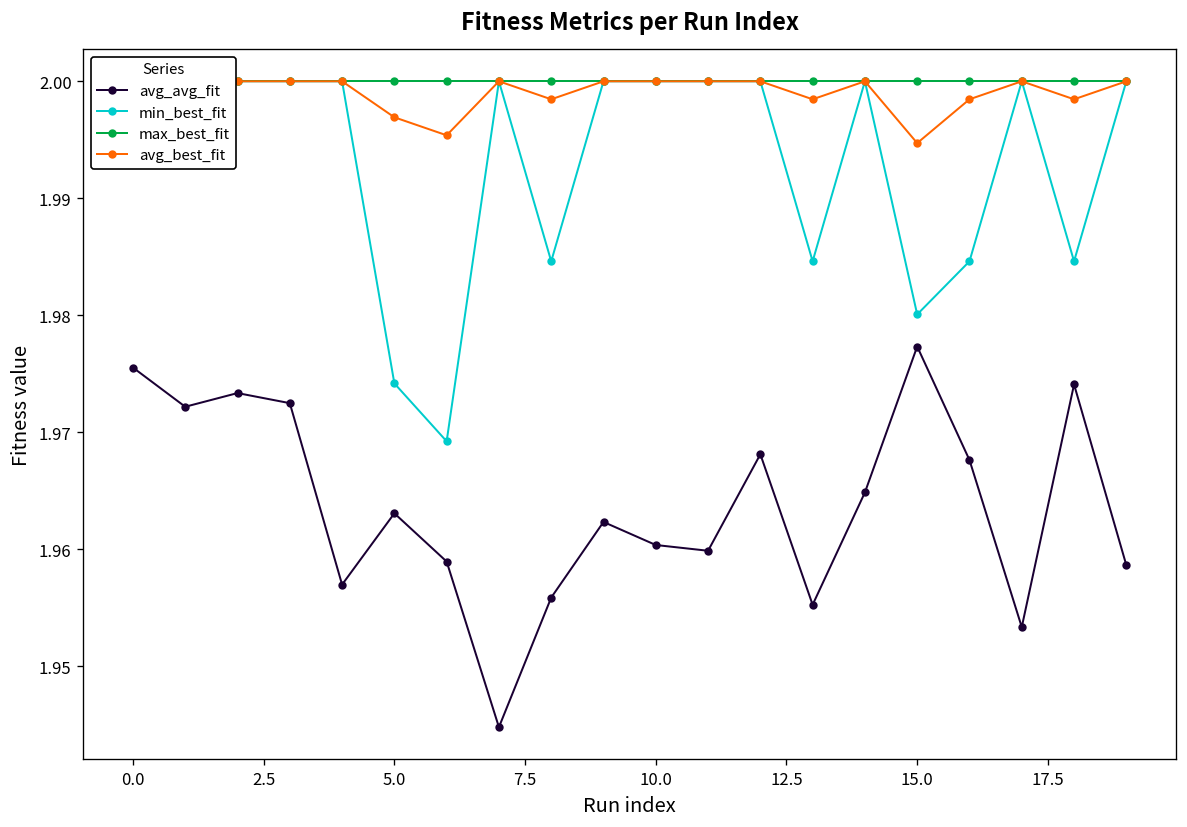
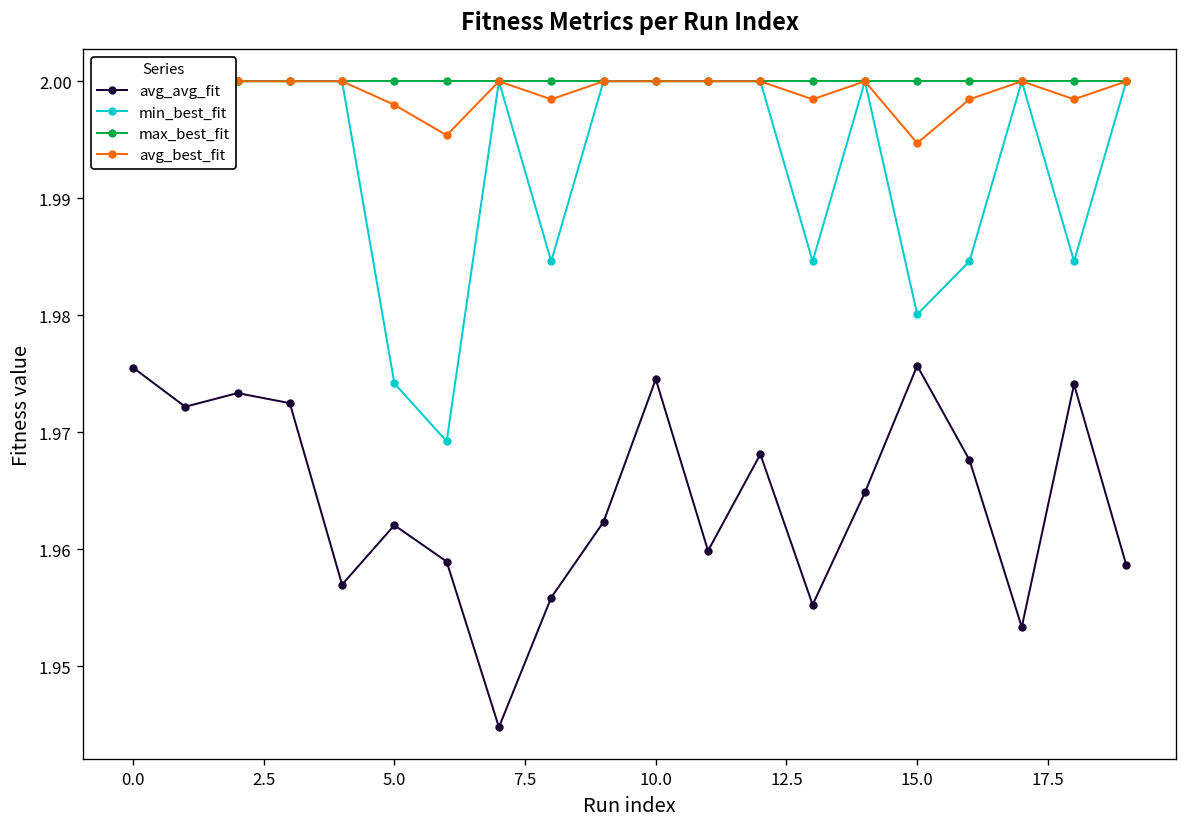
  {
    "avg_avg_fit": {
      "0.0": 1.976,
-     "5.0": 1.963,
-     "10.0": 1.960,
-     "15.0": 1.977
+     "5.0": 1.962,
+     "10.0": 1.975,
+     "15.0": 1.976
    },
    "min_best_fit": {
      "5.0": 1.974,
      "15.0": 1.980
    },
    "max_best_fit": {
      "5.0": 2.000,
      "15.0": 2.000
    },
    "avg_best_fit": {
-     "5.0": 1.997,
+     "5.0": 1.998,
      "15.0": 1.995
    }
  }
